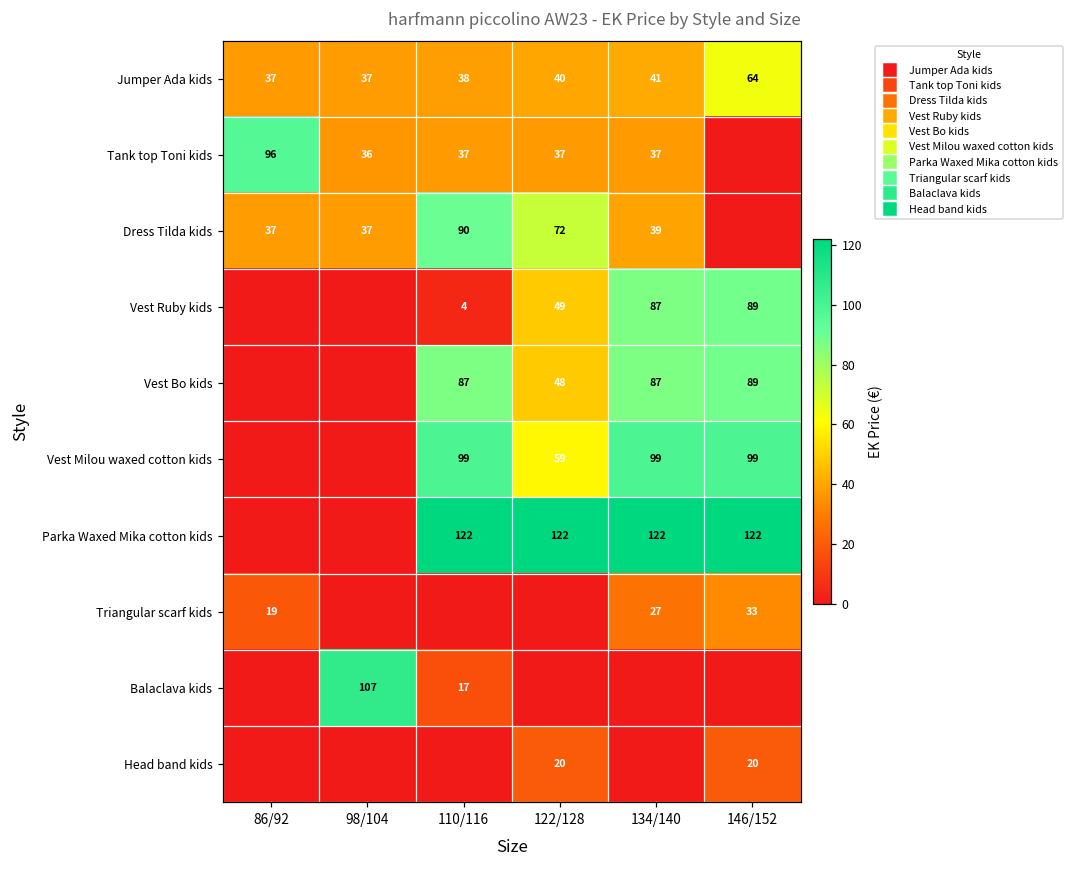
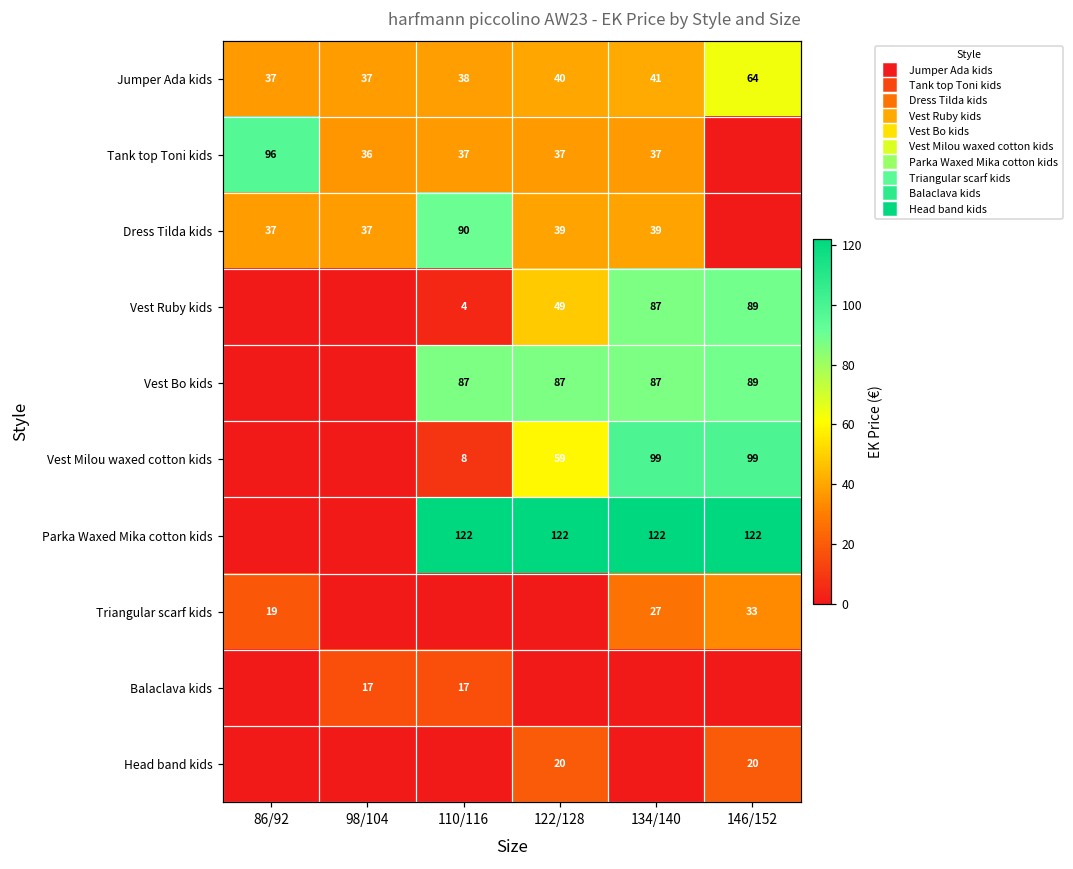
  {
    "Jumper Ada kids": {
      "86/92": 37,
      "98/104": 37,
      "110/116": 38,
      "122/128": 40,
      "134/140": 41,
      "146/152": 64
    },
    "Tank top Toni kids": {
      "86/92": 96,
      "98/104": 36,
      "110/116": 37,
      "122/128": 37,
      "134/140": 37
    },
    "Dress Tilda kids": {
      "86/92": 37,
      "98/104": 37,
      "110/116": 90,
-     "122/128": 72,
+     "122/128": 39,
      "134/140": 39
    },
    "Vest Ruby kids": {
      "110/116": 4,
      "122/128": 49,
      "134/140": 87,
      "146/152": 89
    },
    "Vest Bo kids": {
      "110/116": 87,
-     "122/128": 48,
+     "122/128": 87,
      "134/140": 87,
      "146/152": 89
    },
    "Vest Milou waxed cotton kids": {
-     "110/116": 99,
+     "110/116": 8,
      "122/128": 59,
      "134/140": 99,
      "146/152": 99
    },
    "Parka Waxed Mika cotton kids": {
      "110/116": 122,
      "122/128": 122,
      "134/140": 122,
      "146/152": 122
    },
    "Triangular scarf kids": {
      "86/92": 19,
      "134/140": 27,
      "146/152": 33
    },
    "Balaclava kids": {
-     "98/104": 107,
+     "98/104": 17,
      "110/116": 17
    },
    "Head band kids": {
      "122/128": 20,
      "146/152": 20
    }
  }
